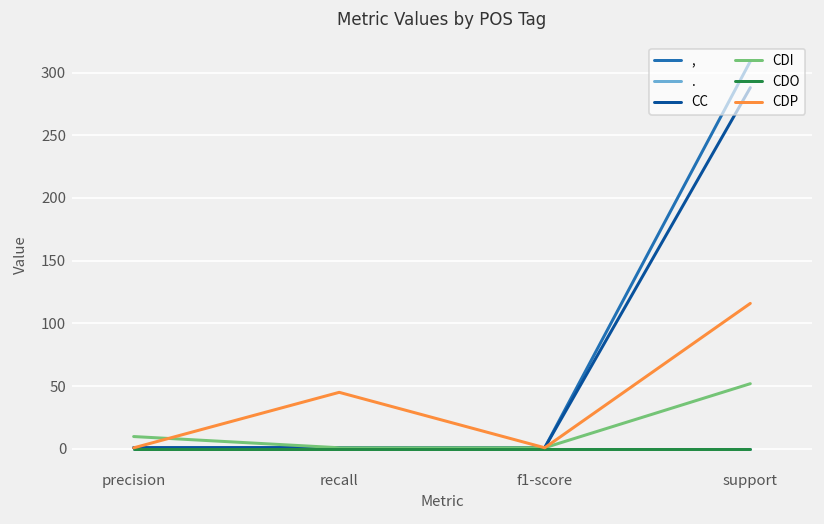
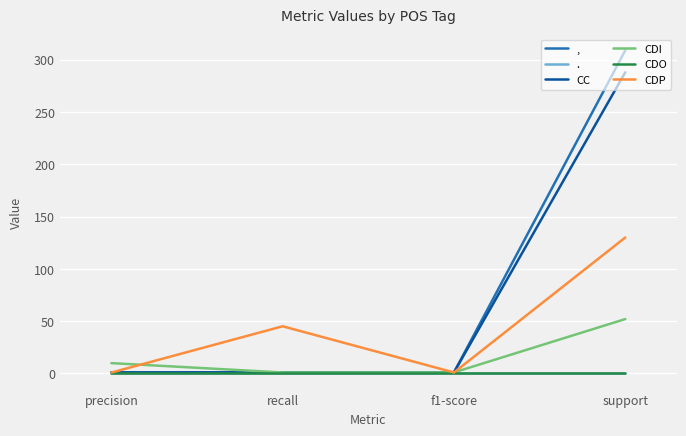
  {
    "CDO": {
      "support": 0
    },
    "CDI": {
      "precision": 10,
      "support": 52
    },
    "CDP": {
      "recall": 45,
-     "support": 116
+     "support": 130
    }
  }
